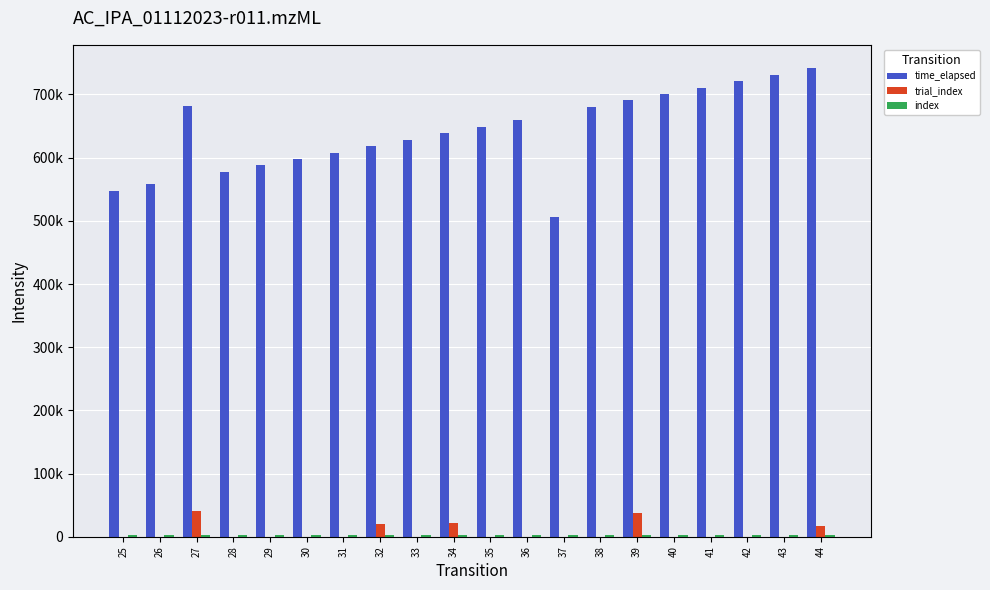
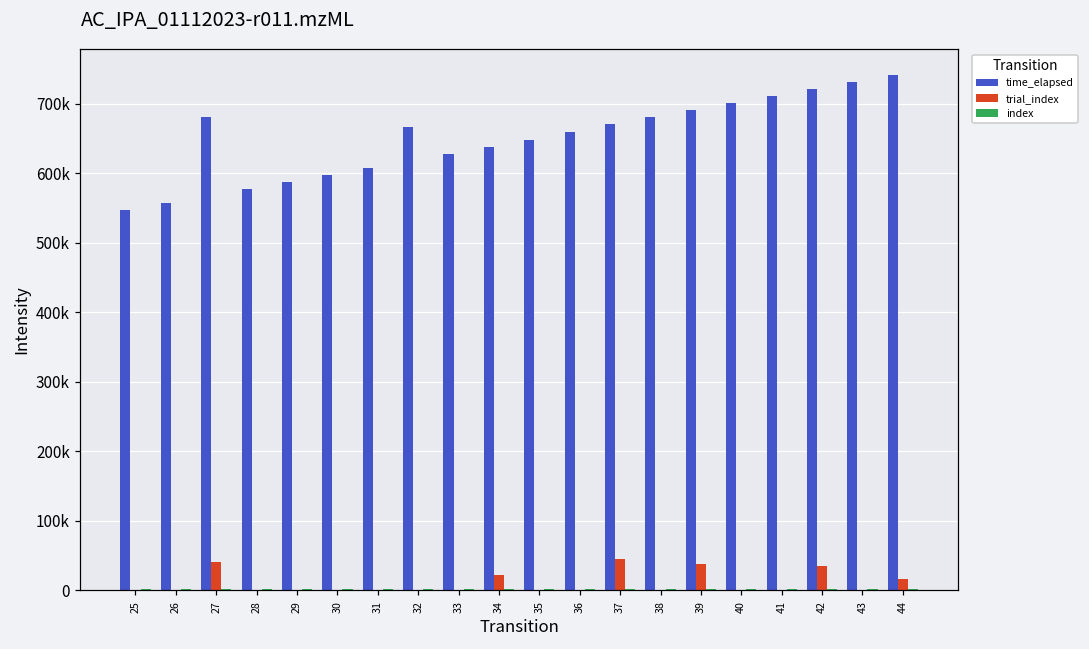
  {
    "time_elapsed": {
      "25": 550000,
      "26": 560000,
      "27": 680000,
      "28": 580000,
      "29": 590000,
      "30": 600000,
      "31": 610000,
-     "32": 620000,
+     "32": 670000,
      "33": 630000,
      "34": 640000,
      "35": 650000,
      "36": 660000,
-     "37": 510000,
+     "37": 670000,
      "38": 680000,
      "39": 690000,
      "40": 700000,
      "41": 710000,
      "42": 720000,
      "43": 730000,
      "44": 740000
    },
    "trial_index": {
      "27": 40000,
-     "32": 20000,
+     "32": 0,
      "34": 20000,
-     "37": 0,
+     "37": 40000,
      "39": 40000,
-     "42": 0,
+     "42": 30000,
      "44": 20000
    }
  }
